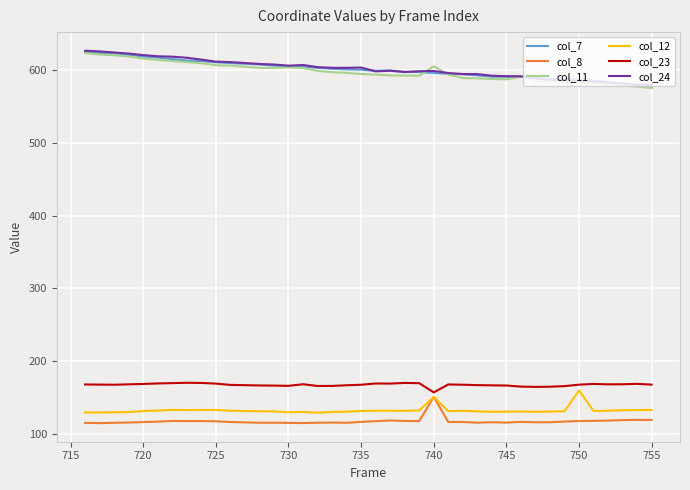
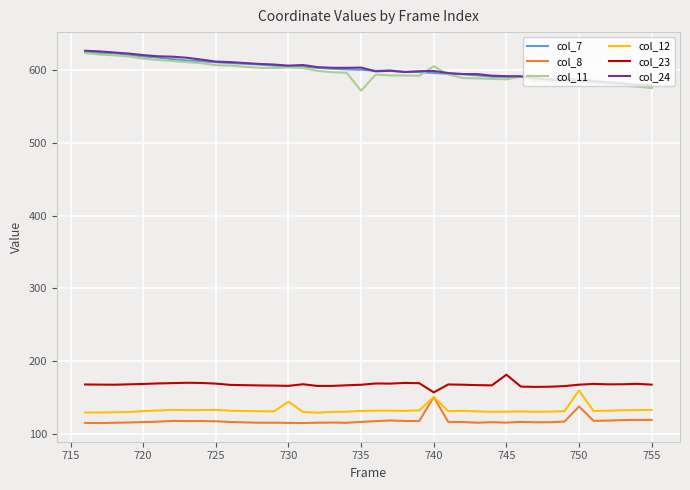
  {
    "col_8": {
      "720": 120,
      "725": 120,
      "730": 110,
      "735": 120,
      "745": 120,
-     "750": 120,
+     "750": 140,
      "755": 120
    },
    "col_11": {
      "725": 610,
-     "735": 600,
+     "735": 570,
      "740": 610,
      "745": 590
    },
    "col_12": {
      "720": 130,
      "725": 130,
-     "730": 130,
+     "730": 140,
      "735": 130,
      "745": 130,
      "750": 160,
      "755": 130
    },
    "col_23": {
      "720": 170,
      "725": 170,
      "730": 170,
      "735": 170,
      "740": 160,
-     "745": 170,
+     "745": 180,
      "750": 170,
      "755": 170
    }
  }
